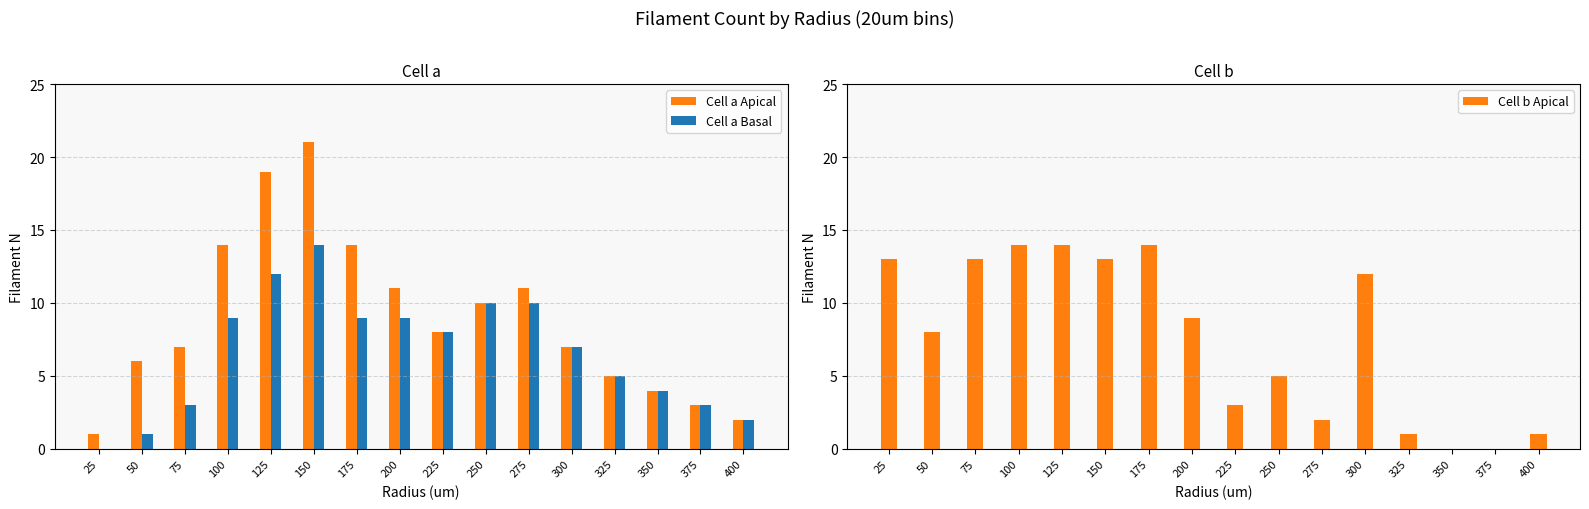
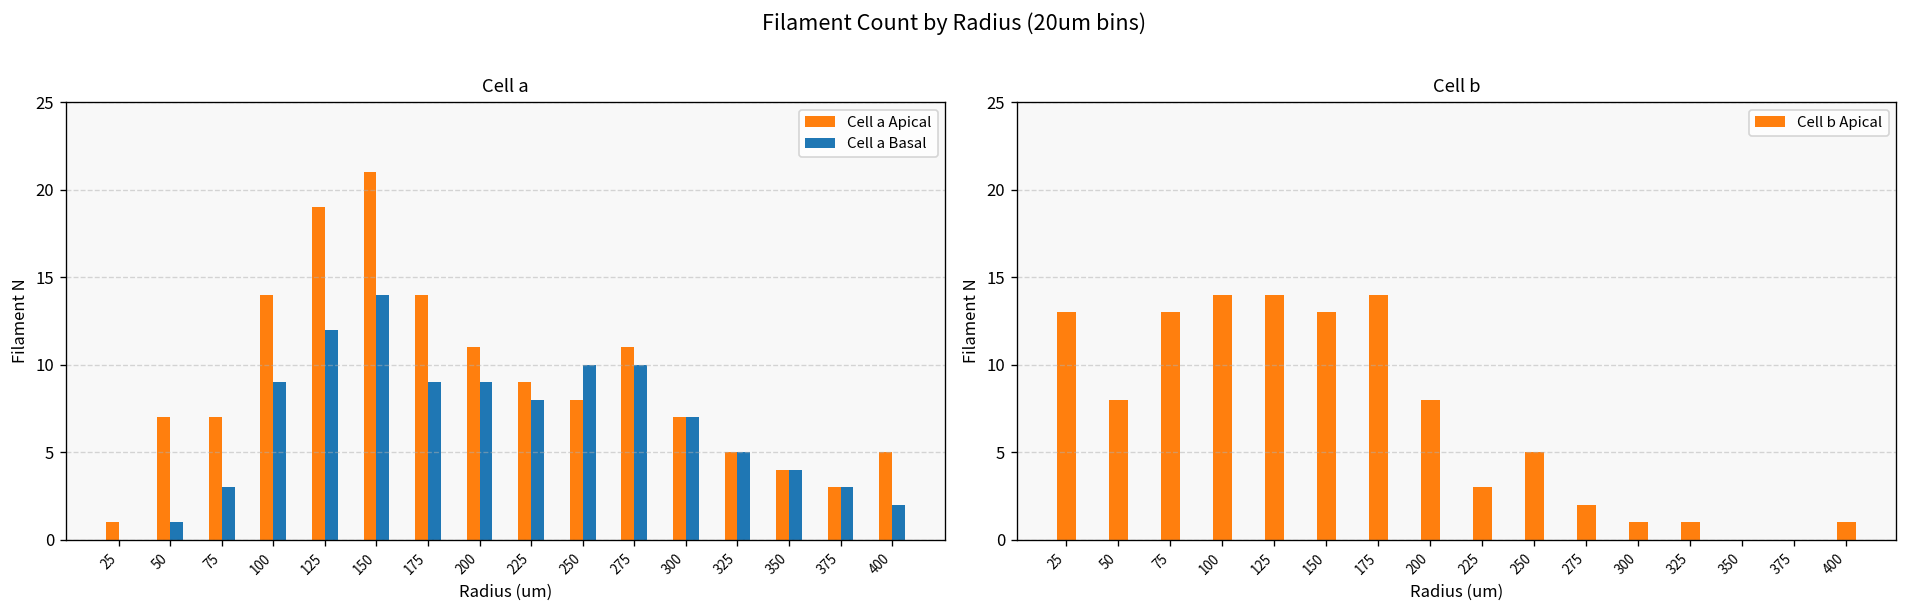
  {
    "Cell a": {
      "Cell a Apical": {
        "25": 1,
-       "50": 6,
+       "50": 7,
        "75": 7,
        "100": 14,
        "125": 19,
        "150": 21,
        "175": 14,
        "200": 11,
-       "225": 8,
-       "250": 10,
+       "225": 9,
+       "250": 8,
        "275": 11,
        "300": 7,
        "325": 5,
        "350": 4,
        "375": 3,
-       "400": 2
+       "400": 5
      },
      "Cell a Basal": {
        "25": 0,
        "50": 1,
        "75": 3,
        "100": 9,
        "125": 12,
        "150": 14,
        "175": 9,
        "200": 9,
        "225": 8,
        "250": 10,
        "275": 10,
        "300": 7,
        "325": 5,
        "350": 4,
        "375": 3,
        "400": 2
      }
    },
    "Cell b": {
      "25": 13,
      "50": 8,
      "75": 13,
      "100": 14,
      "125": 14,
      "150": 13,
      "175": 14,
-     "200": 9,
+     "200": 8,
      "225": 3,
      "250": 5,
      "275": 2,
-     "300": 12,
+     "300": 1,
      "325": 1,
      "350": 0,
      "375": 0,
      "400": 1
    }
  }
